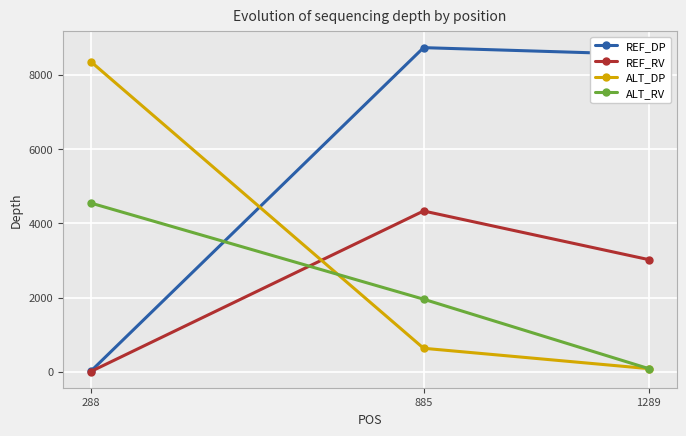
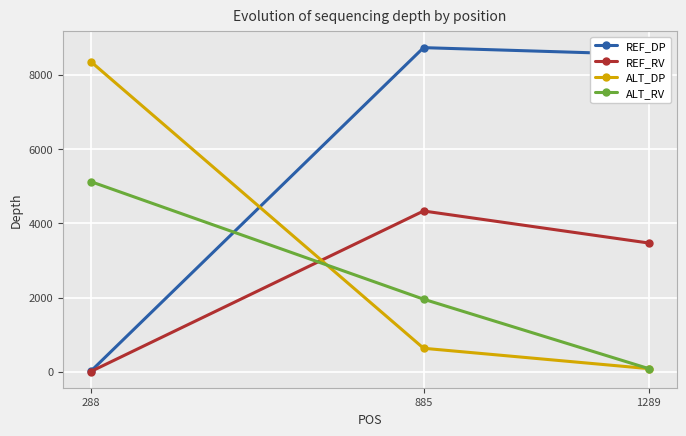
  {
    "REF_DP": {
      "885": 8700
    },
    "REF_RV": {
      "885": 4300,
-     "1289": 3000
+     "1289": 3500
    },
    "ALT_DP": {
      "288": 8400,
      "885": 600
    },
    "ALT_RV": {
-     "288": 4500,
+     "288": 5100,
      "885": 2000
    }
  }
